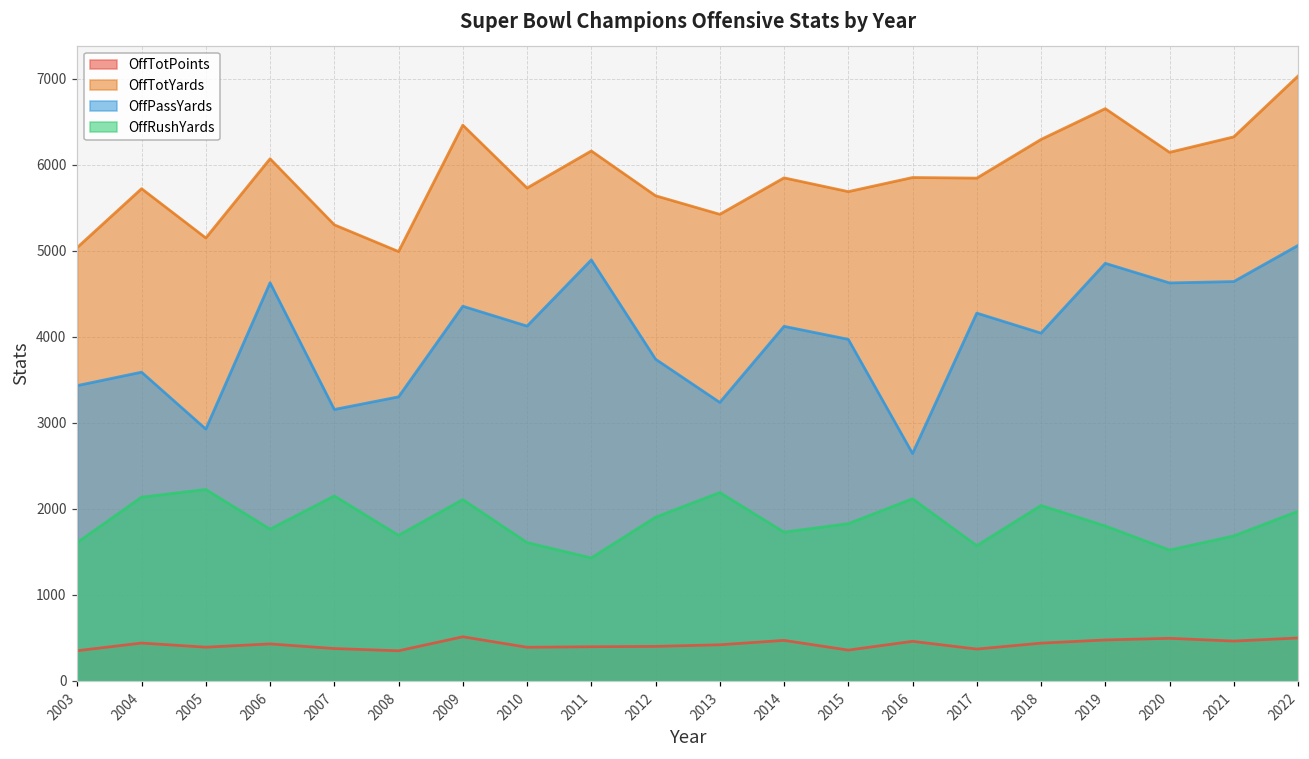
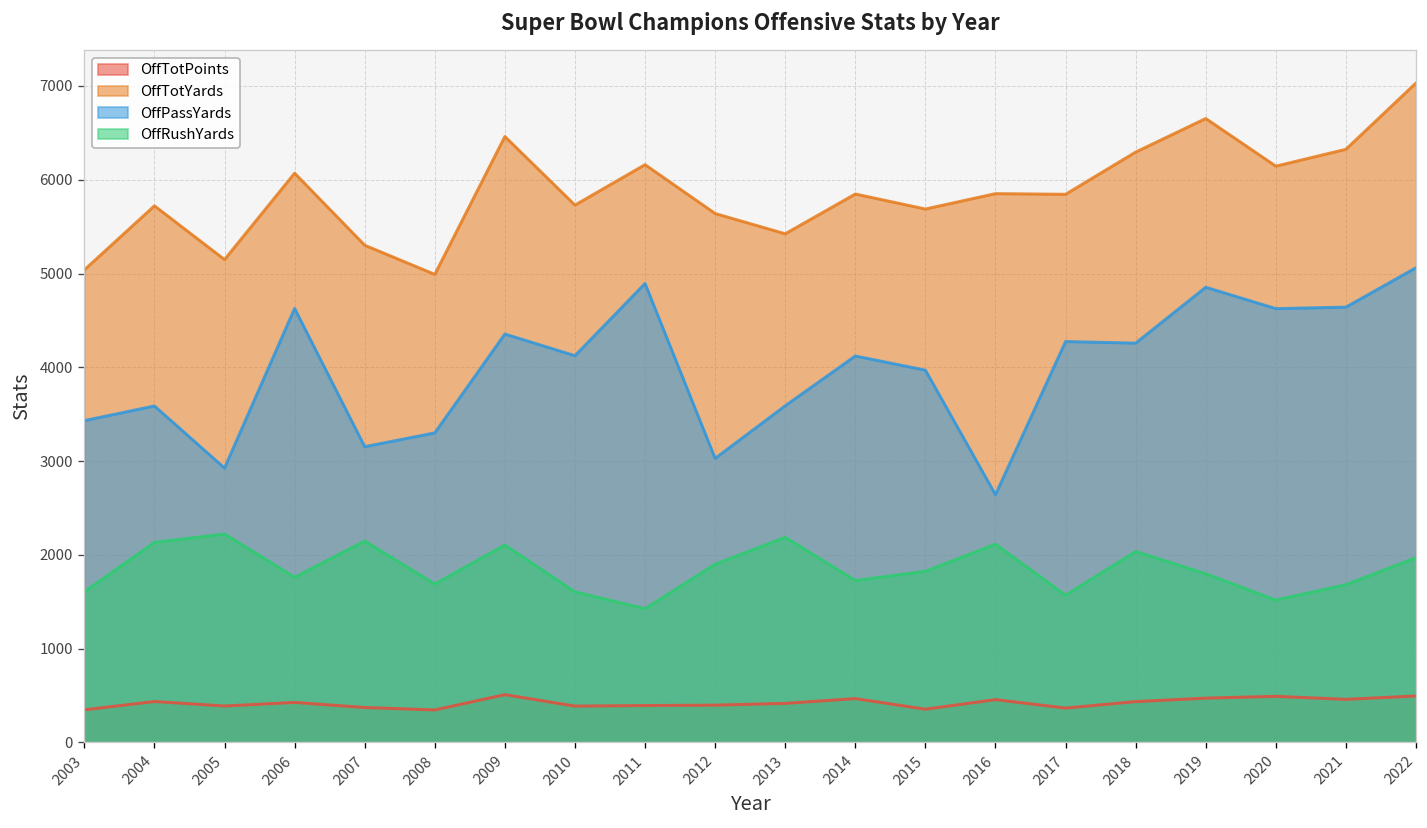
  {
    "OffPassYards": {
      "2003": 3400,
      "2004": 3600,
      "2005": 2900,
      "2006": 4600,
      "2007": 3200,
      "2008": 3300,
      "2009": 4400,
      "2010": 4100,
      "2011": 4900,
-     "2012": 3700,
-     "2013": 3200,
+     "2012": 3000,
+     "2013": 3600,
      "2014": 4100,
      "2015": 4000,
      "2016": 2600,
      "2017": 4300,
-     "2018": 4000,
+     "2018": 4300,
      "2019": 4900,
      "2020": 4600,
      "2021": 4600,
      "2022": 5100
    },
    "OffRushYards": {
      "2003": 1600,
      "2004": 2100,
      "2005": 2200,
      "2006": 1800,
      "2007": 2100,
      "2008": 1700,
      "2009": 2100,
      "2010": 1600,
      "2011": 1400,
      "2012": 1900,
      "2013": 2200,
      "2014": 1700,
      "2015": 1800,
      "2016": 2100,
      "2017": 1600,
      "2018": 2000,
      "2019": 1800,
      "2020": 1500,
      "2021": 1700,
      "2022": 2000
    }
  }
